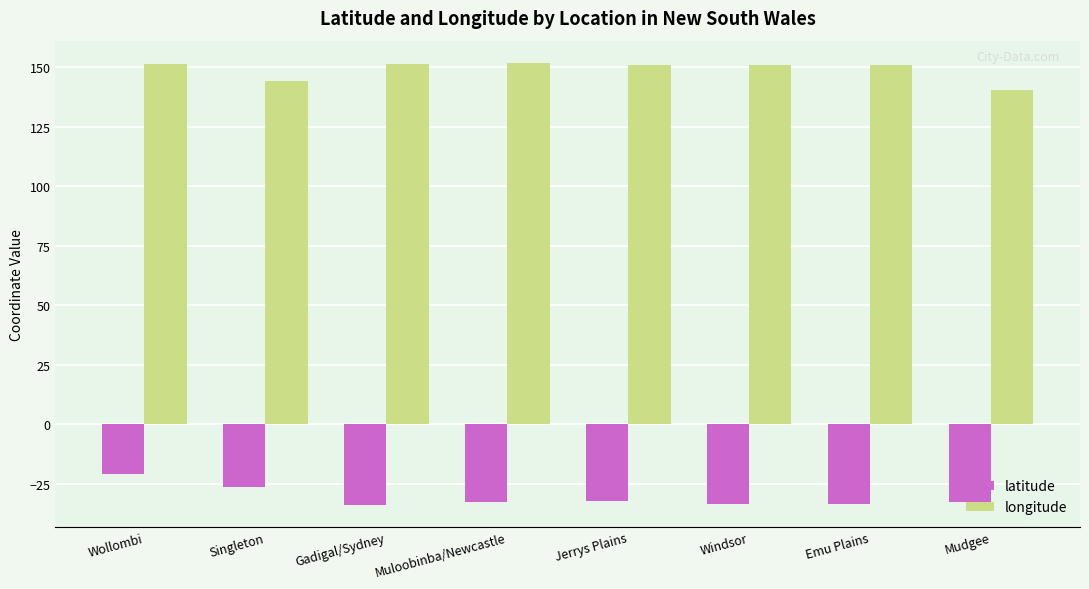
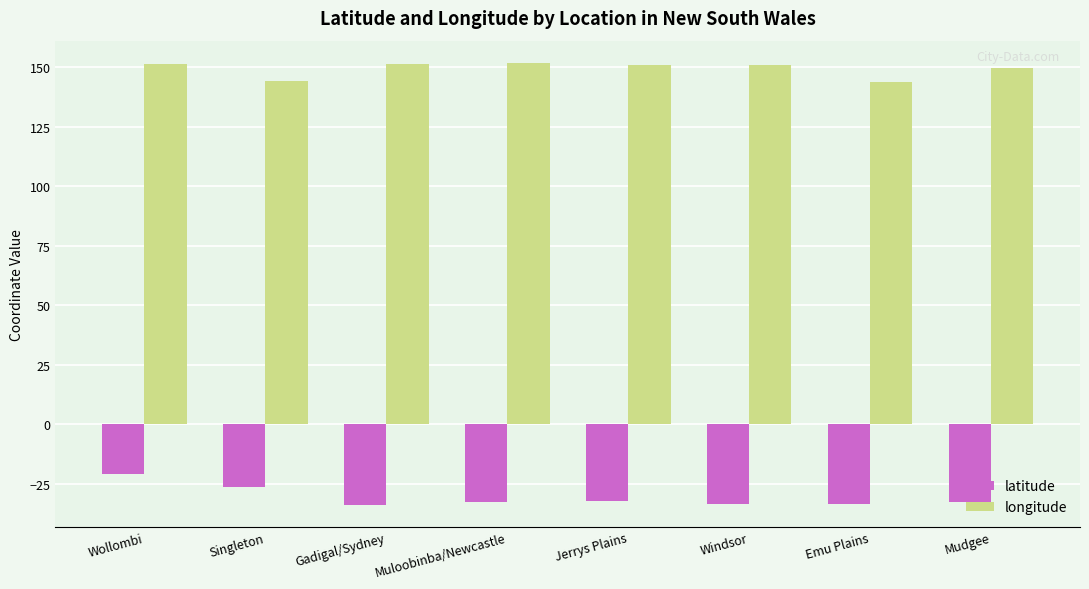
  {
    "latitude": {
      "Wollombi": -21,
      "Singleton": -26,
      "Gadigal/Sydney": -34,
      "Muloobinba/Newcastle": -33,
      "Jerrys Plains": -32,
      "Windsor": -34,
      "Emu Plains": -34,
      "Mudgee": -33
    },
    "longitude": {
      "Wollombi": 151,
      "Singleton": 144,
      "Gadigal/Sydney": 151,
      "Muloobinba/Newcastle": 152,
      "Jerrys Plains": 151,
      "Windsor": 151,
-     "Emu Plains": 151,
-     "Mudgee": 140
+     "Emu Plains": 144,
+     "Mudgee": 150
    }
  }
